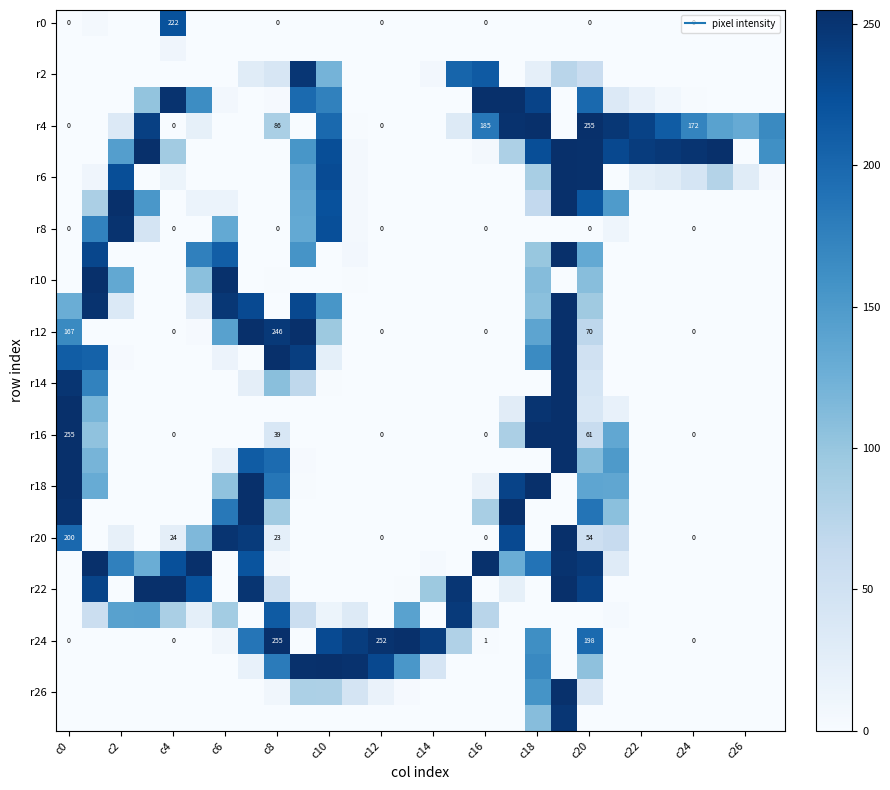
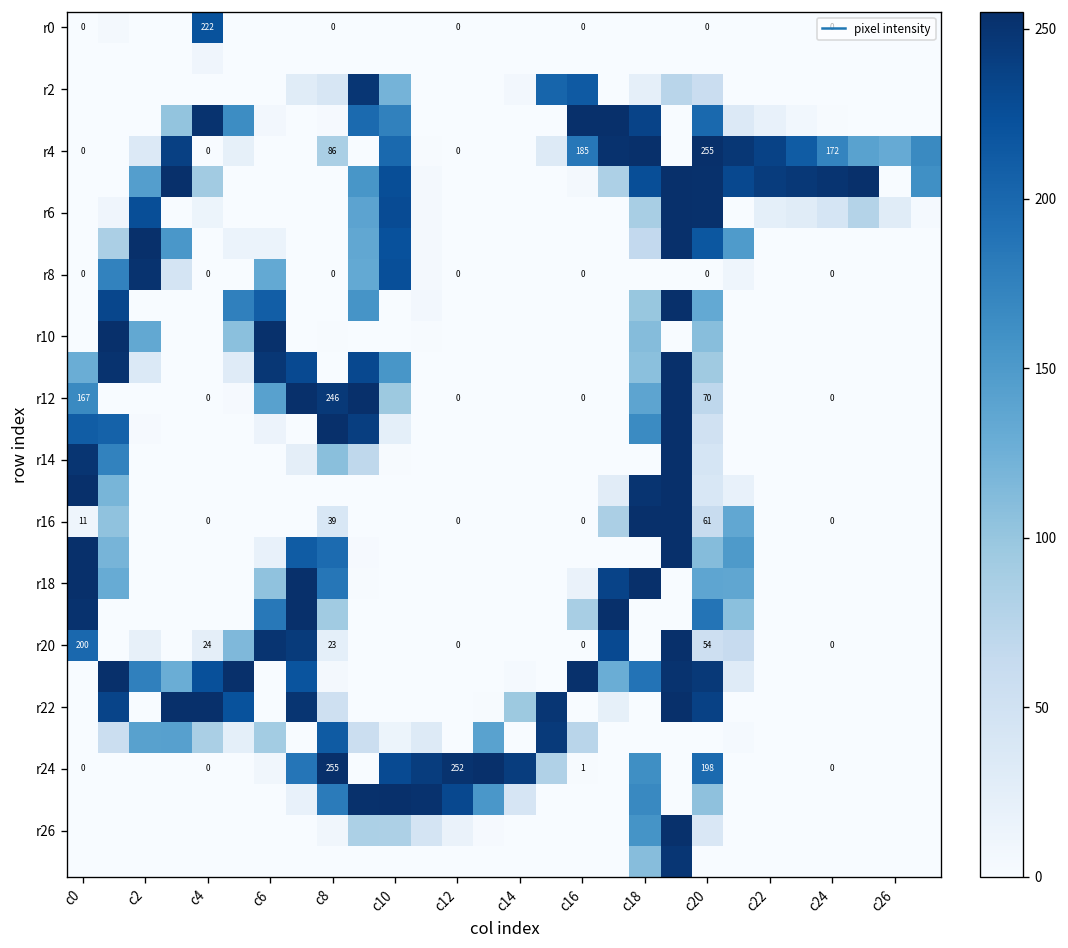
  {
    "r0": {
      "c0": 0,
      "c4": 222,
      "c8": 0,
      "c12": 0,
      "c16": 0,
      "c20": 0
    },
    "r4": {
      "c0": 0,
      "c4": 0,
      "c8": 86,
      "c12": 0,
      "c16": 185,
      "c20": 255,
      "c24": 172
    },
    "r8": {
      "c0": 0,
      "c4": 0,
      "c8": 0,
      "c12": 0,
      "c16": 0,
      "c20": 0,
      "c24": 0
    },
    "r12": {
      "c0": 167,
      "c4": 0,
      "c8": 246,
      "c12": 0,
      "c16": 0,
      "c20": 70,
      "c24": 0
    },
    "r16": {
-     "c0": 255,
+     "c0": 11,
      "c4": 0,
      "c8": 39,
      "c12": 0,
      "c16": 0,
      "c20": 61,
      "c24": 0
    },
    "r20": {
      "c0": 200,
      "c4": 24,
      "c8": 23,
      "c12": 0,
      "c16": 0,
      "c20": 54,
      "c24": 0
    },
    "r24": {
      "c0": 0,
      "c4": 0,
      "c8": 255,
      "c12": 252,
      "c16": 1,
      "c20": 198,
      "c24": 0
    }
  }
